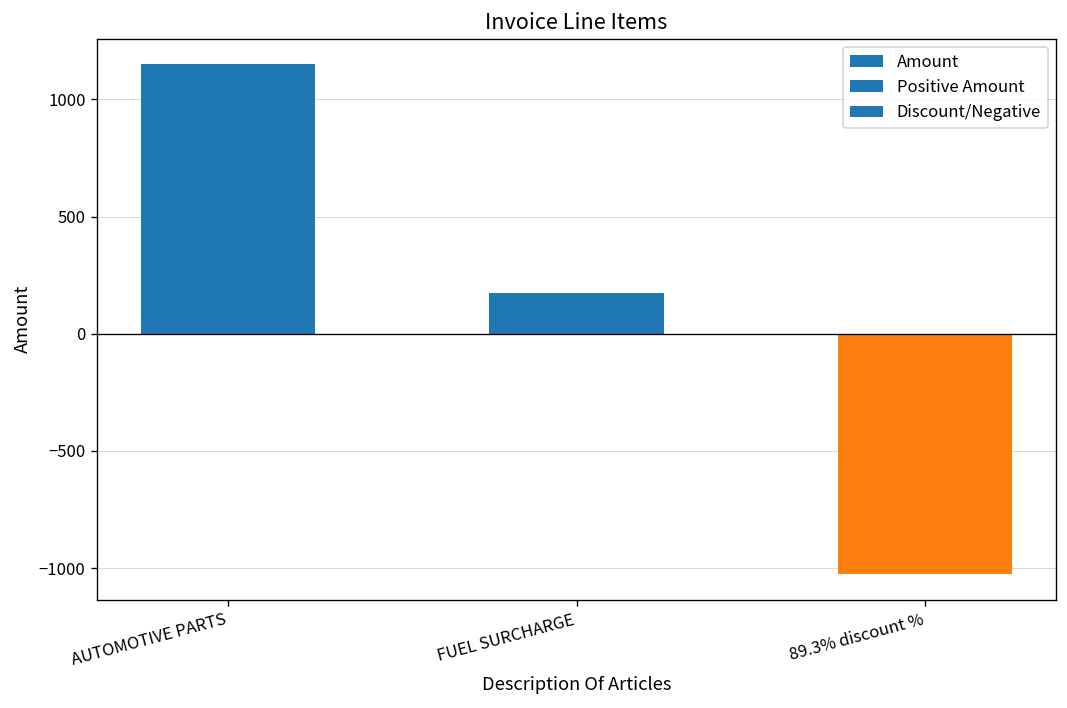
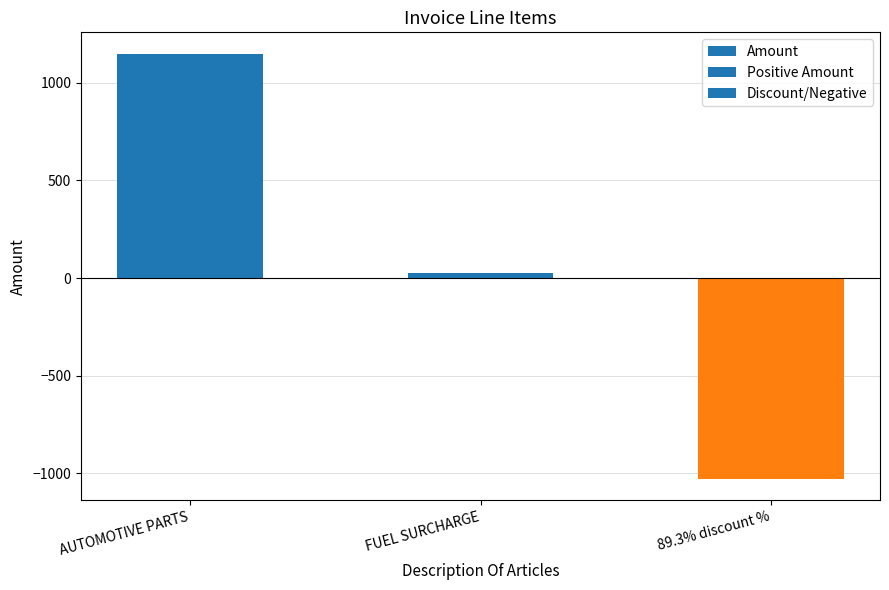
  {
    "AUTOMOTIVE PARTS": 1150,
-   "FUEL SURCHARGE": 170,
+   "FUEL SURCHARGE": 30,
    "89.3% discount %": -1030
  }
